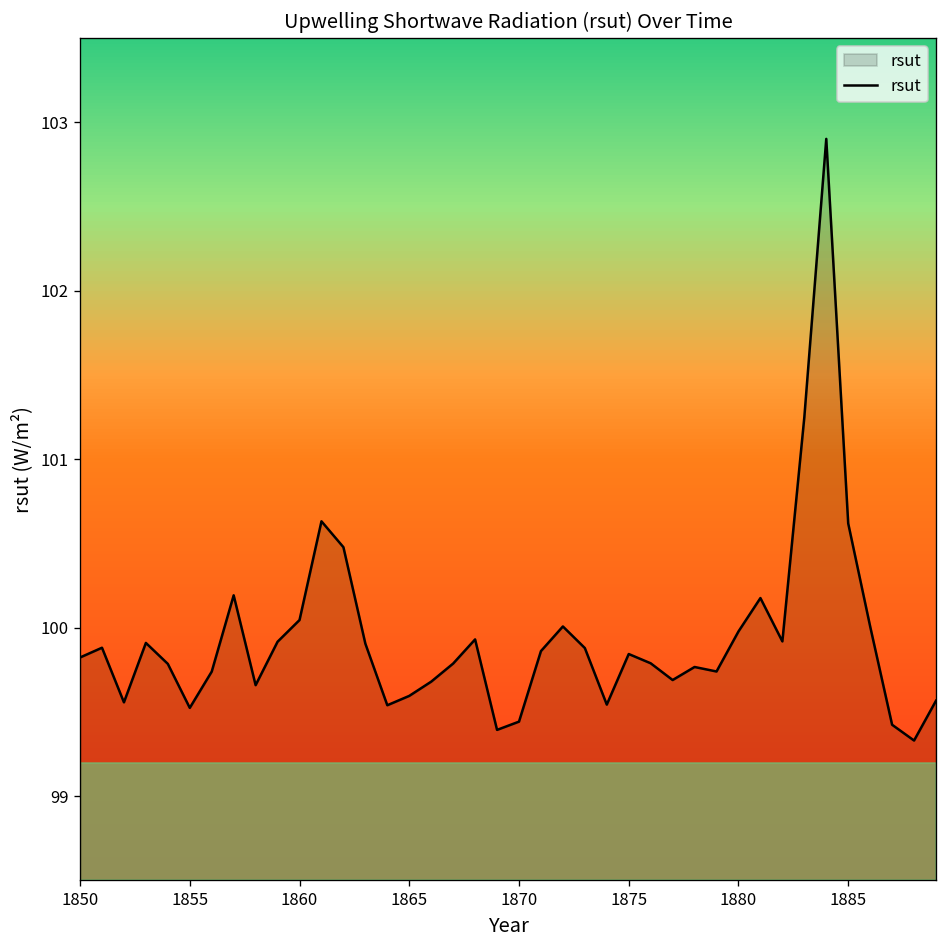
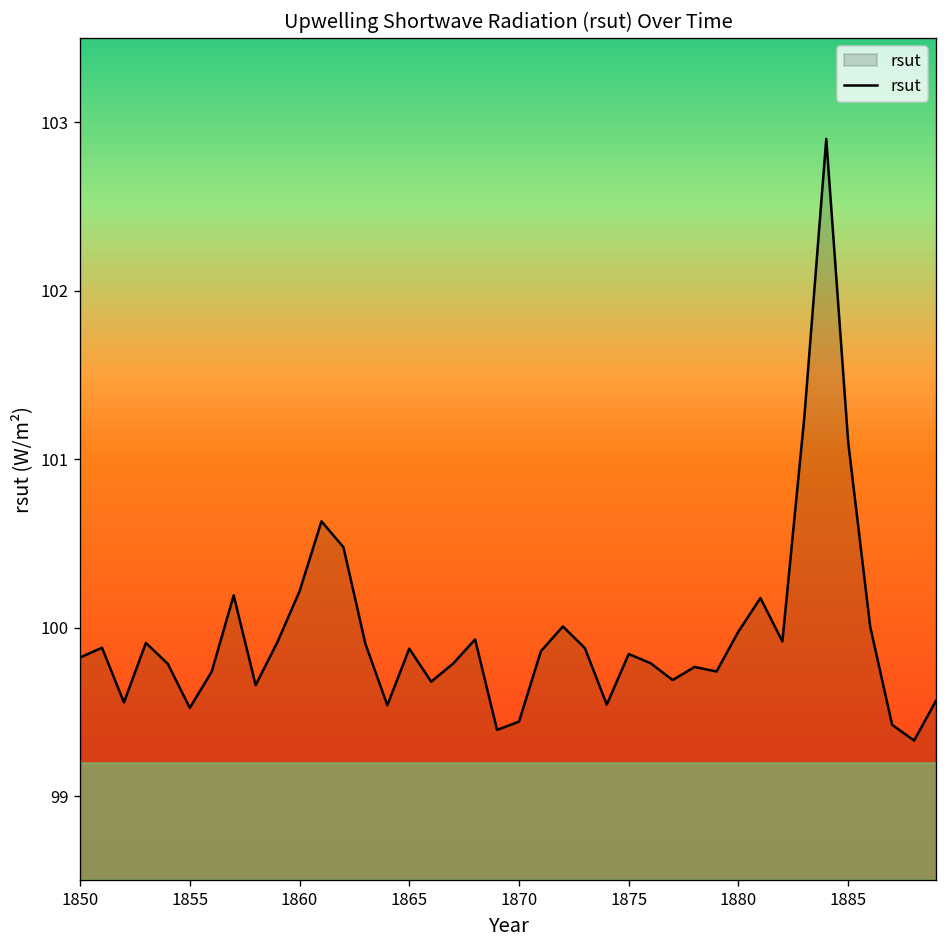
  {
    "1850": 99.82,
    "1855": 99.52,
-   "1860": 100.05,
-   "1865": 99.60,
+   "1860": 100.22,
+   "1865": 99.88,
    "1870": 99.44,
    "1875": 99.84,
    "1880": 99.98,
-   "1885": 100.62
+   "1885": 101.10
  }
